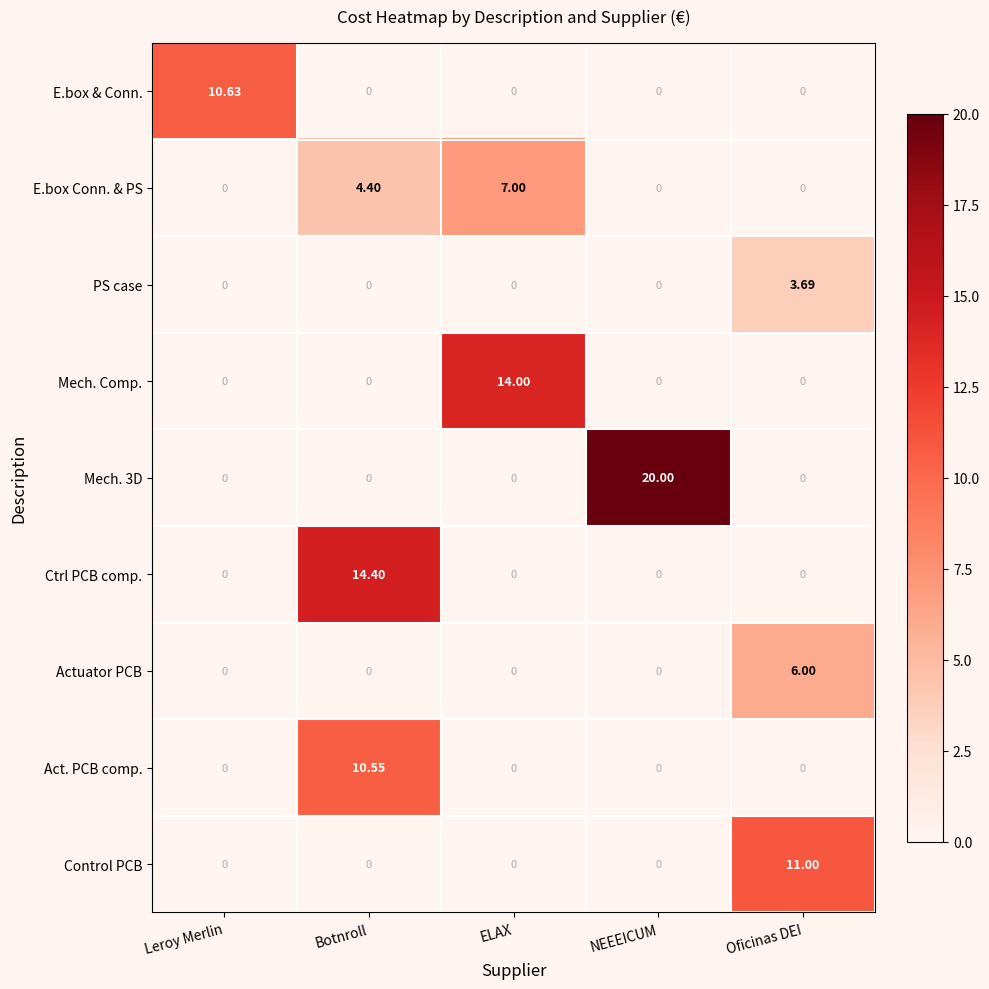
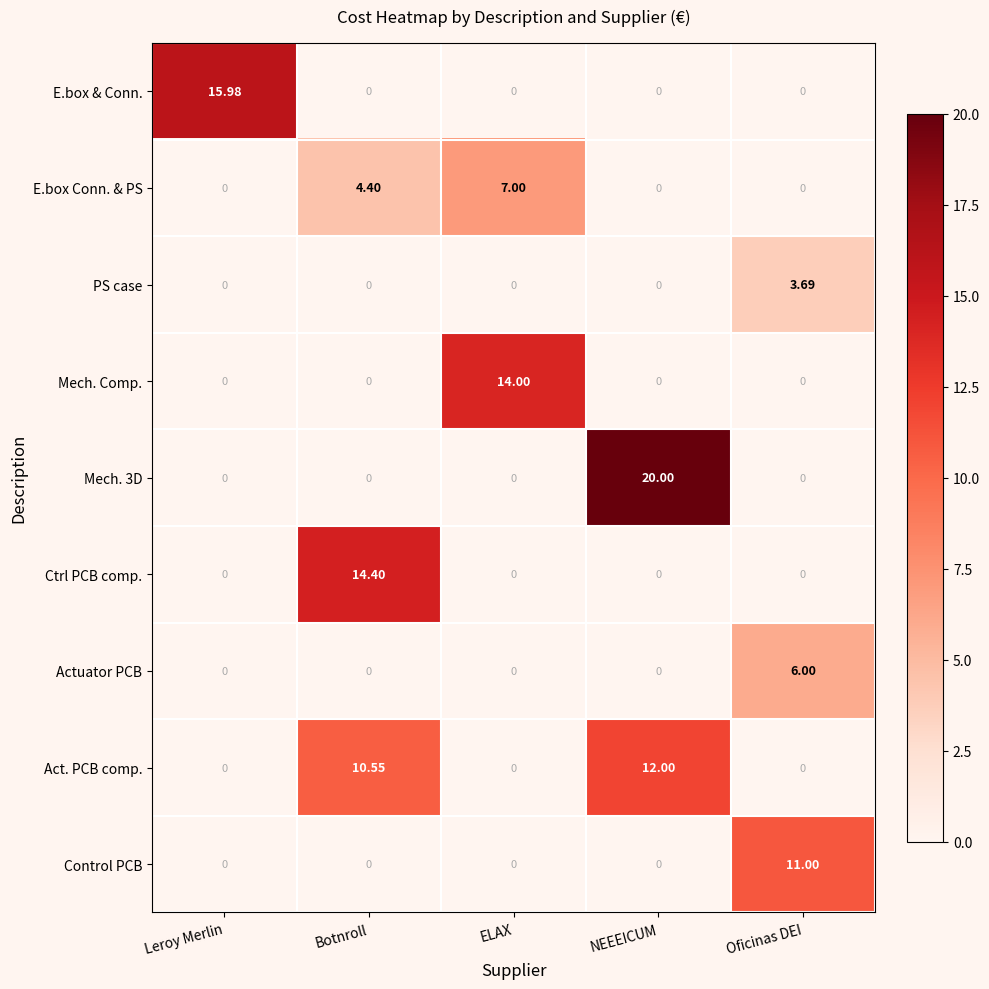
  {
    "E.box & Conn.": {
-     "Leroy Merlin": 10.63,
+     "Leroy Merlin": 15.98,
      "Botnroll": 0,
      "ELAX": 0,
      "NEEEICUM": 0,
      "Oficinas DEI": 0
    },
    "E.box Conn. & PS": {
      "Leroy Merlin": 0,
      "Botnroll": 4.40,
      "ELAX": 7.00,
      "NEEEICUM": 0,
      "Oficinas DEI": 0
    },
    "PS case": {
      "Leroy Merlin": 0,
      "Botnroll": 0,
      "ELAX": 0,
      "NEEEICUM": 0,
      "Oficinas DEI": 3.69
    },
    "Mech. Comp.": {
      "Leroy Merlin": 0,
      "Botnroll": 0,
      "ELAX": 14.00,
      "NEEEICUM": 0,
      "Oficinas DEI": 0
    },
    "Mech. 3D": {
      "Leroy Merlin": 0,
      "Botnroll": 0,
      "ELAX": 0,
      "NEEEICUM": 20.00,
      "Oficinas DEI": 0
    },
    "Ctrl PCB comp.": {
      "Leroy Merlin": 0,
      "Botnroll": 14.40,
      "ELAX": 0,
      "NEEEICUM": 0,
      "Oficinas DEI": 0
    },
    "Actuator PCB": {
      "Leroy Merlin": 0,
      "Botnroll": 0,
      "ELAX": 0,
      "NEEEICUM": 0,
      "Oficinas DEI": 6.00
    },
    "Act. PCB comp.": {
      "Leroy Merlin": 0,
      "Botnroll": 10.55,
      "ELAX": 0,
-     "NEEEICUM": 0,
+     "NEEEICUM": 12.00,
      "Oficinas DEI": 0
    },
    "Control PCB": {
      "Leroy Merlin": 0,
      "Botnroll": 0,
      "ELAX": 0,
      "NEEEICUM": 0,
      "Oficinas DEI": 11.00
    }
  }
